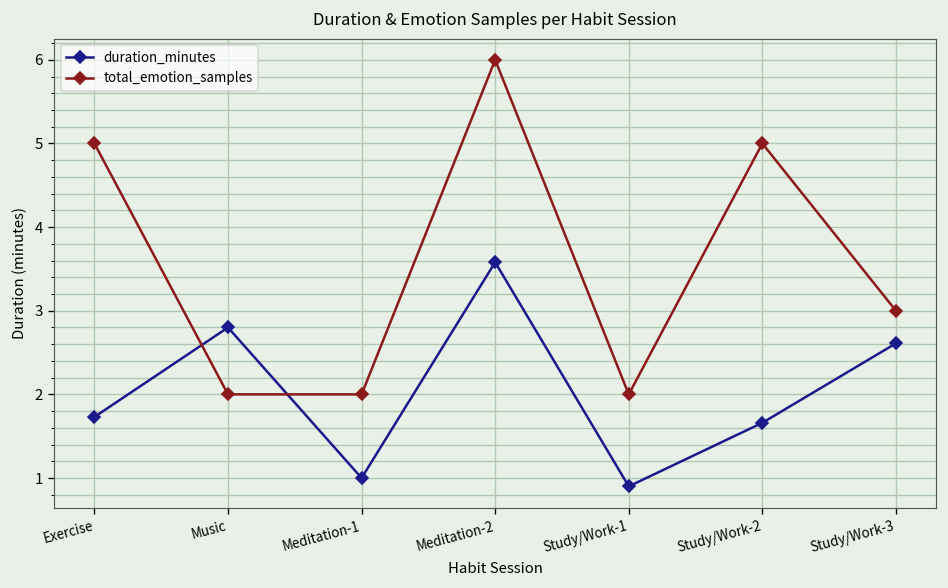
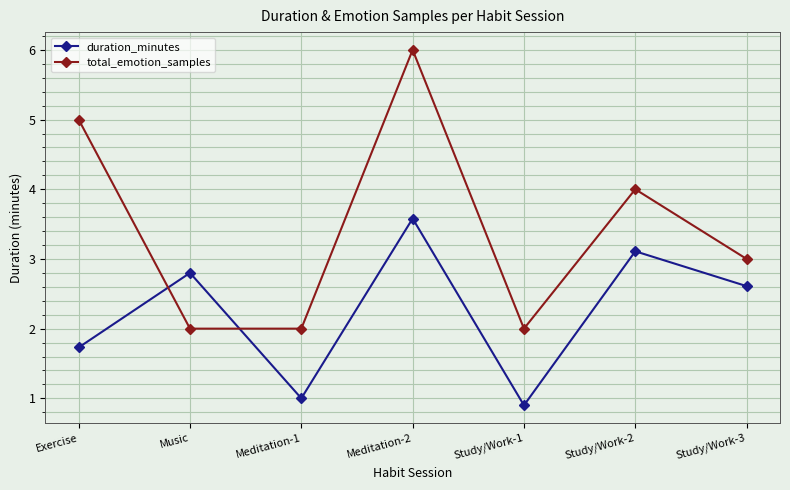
  {
    "duration_minutes": {
      "Exercise": 1.7,
      "Music": 2.8,
      "Meditation-1": 1.0,
      "Meditation-2": 3.6,
      "Study/Work-1": 0.9,
-     "Study/Work-2": 1.7,
+     "Study/Work-2": 3.1,
      "Study/Work-3": 2.6
    },
    "total_emotion_samples": {
      "Exercise": 5,
      "Music": 2,
      "Meditation-1": 2,
      "Meditation-2": 6,
      "Study/Work-1": 2,
-     "Study/Work-2": 5,
+     "Study/Work-2": 4,
      "Study/Work-3": 3
    }
  }
